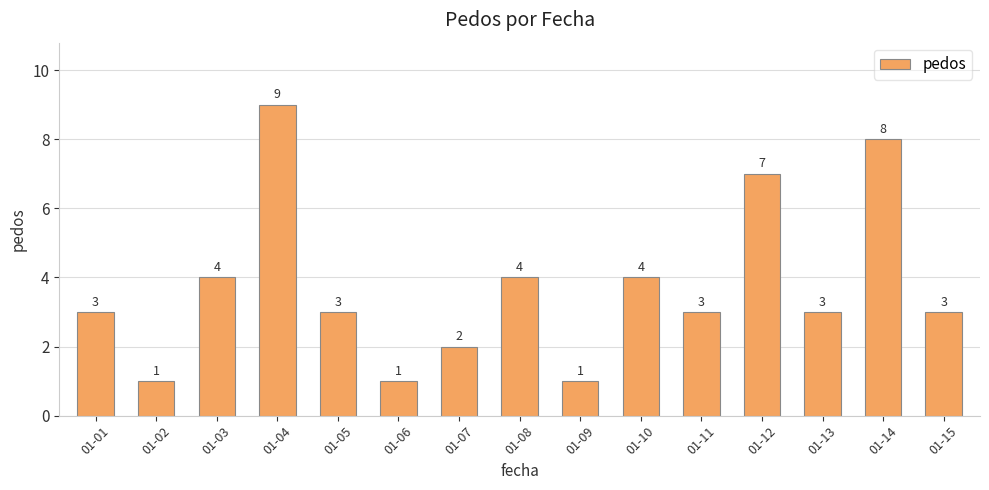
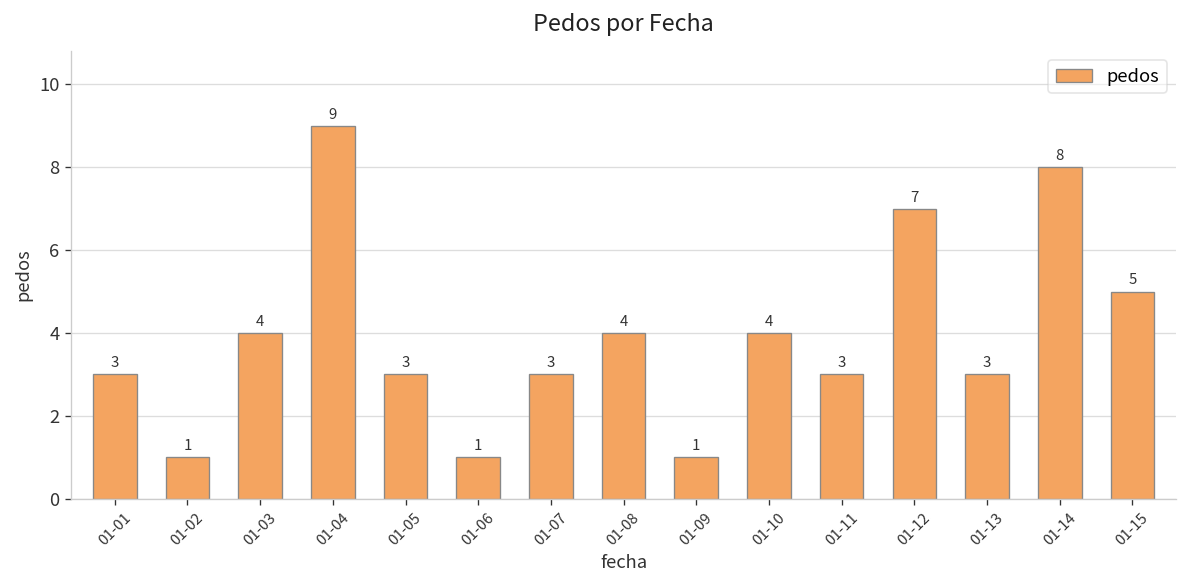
  {
    "01-01": 3,
    "01-02": 1,
    "01-03": 4,
    "01-04": 9,
    "01-05": 3,
    "01-06": 1,
-   "01-07": 2,
+   "01-07": 3,
    "01-08": 4,
    "01-09": 1,
    "01-10": 4,
    "01-11": 3,
    "01-12": 7,
    "01-13": 3,
    "01-14": 8,
-   "01-15": 3
+   "01-15": 5
  }
